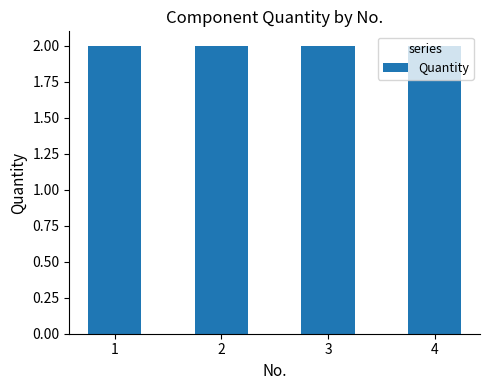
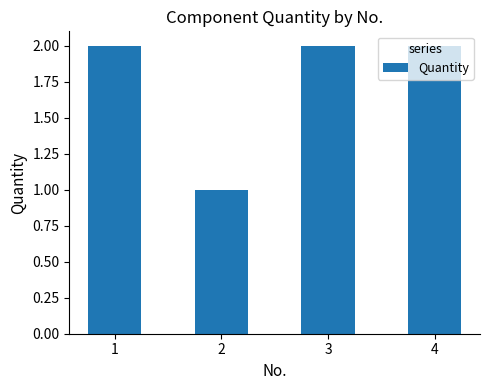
  {
    "1": 2,
-   "2": 2,
+   "2": 1,
    "3": 2
  }
